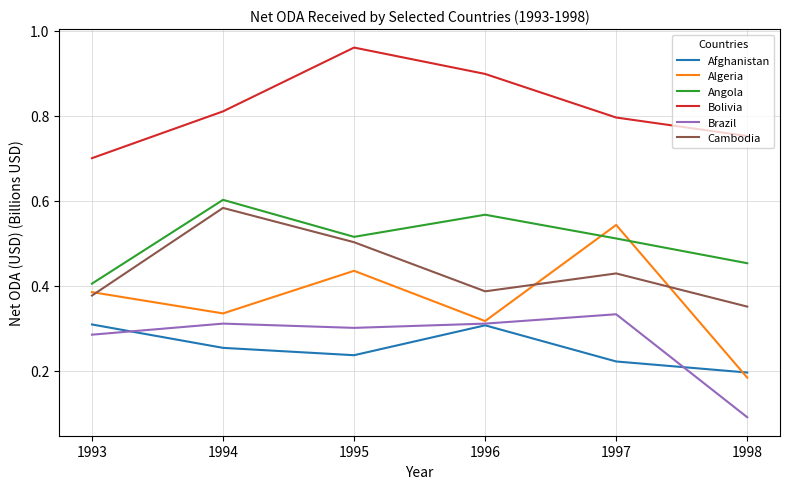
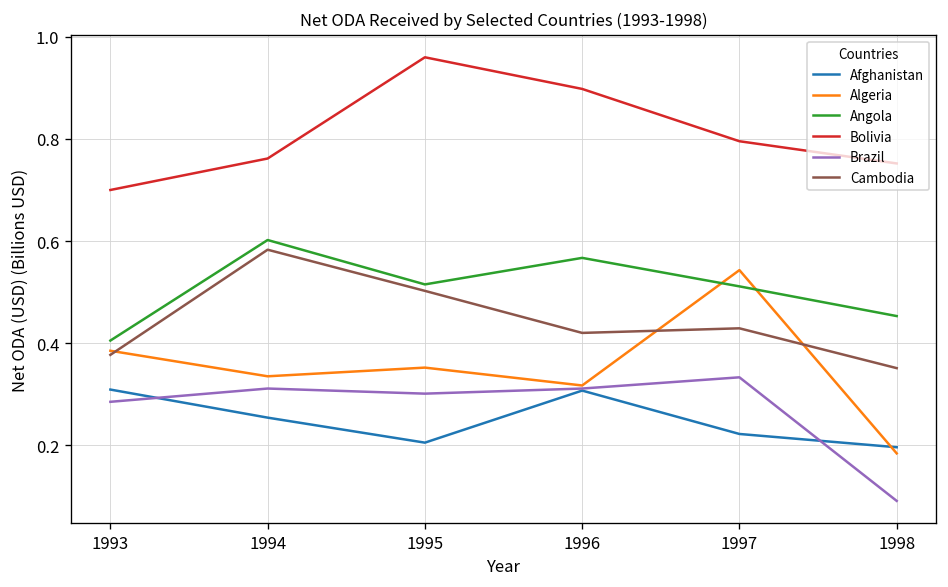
  {
    "Afghanistan": {
      "1993": 0.31,
      "1994": 0.25,
-     "1995": 0.24,
+     "1995": 0.21,
      "1997": 0.22,
      "1998": 0.20
    },
    "Algeria": {
      "1993": 0.39,
      "1994": 0.34,
-     "1995": 0.44,
+     "1995": 0.35,
      "1997": 0.54,
      "1998": 0.18
    },
    "Angola": {
      "1993": 0.41,
      "1994": 0.60,
      "1995": 0.52,
      "1996": 0.57,
      "1997": 0.51,
      "1998": 0.45
    },
    "Bolivia": {
      "1993": 0.70,
-     "1994": 0.81,
+     "1994": 0.76,
      "1995": 0.96,
      "1996": 0.90,
      "1997": 0.80
    },
    "Brazil": {
      "1993": 0.29,
      "1994": 0.31,
      "1995": 0.30,
      "1997": 0.33,
      "1998": 0.09
    },
    "Cambodia": {
      "1993": 0.38,
      "1994": 0.58,
      "1995": 0.50,
-     "1996": 0.39,
+     "1996": 0.42,
      "1997": 0.43,
      "1998": 0.35
    }
  }
